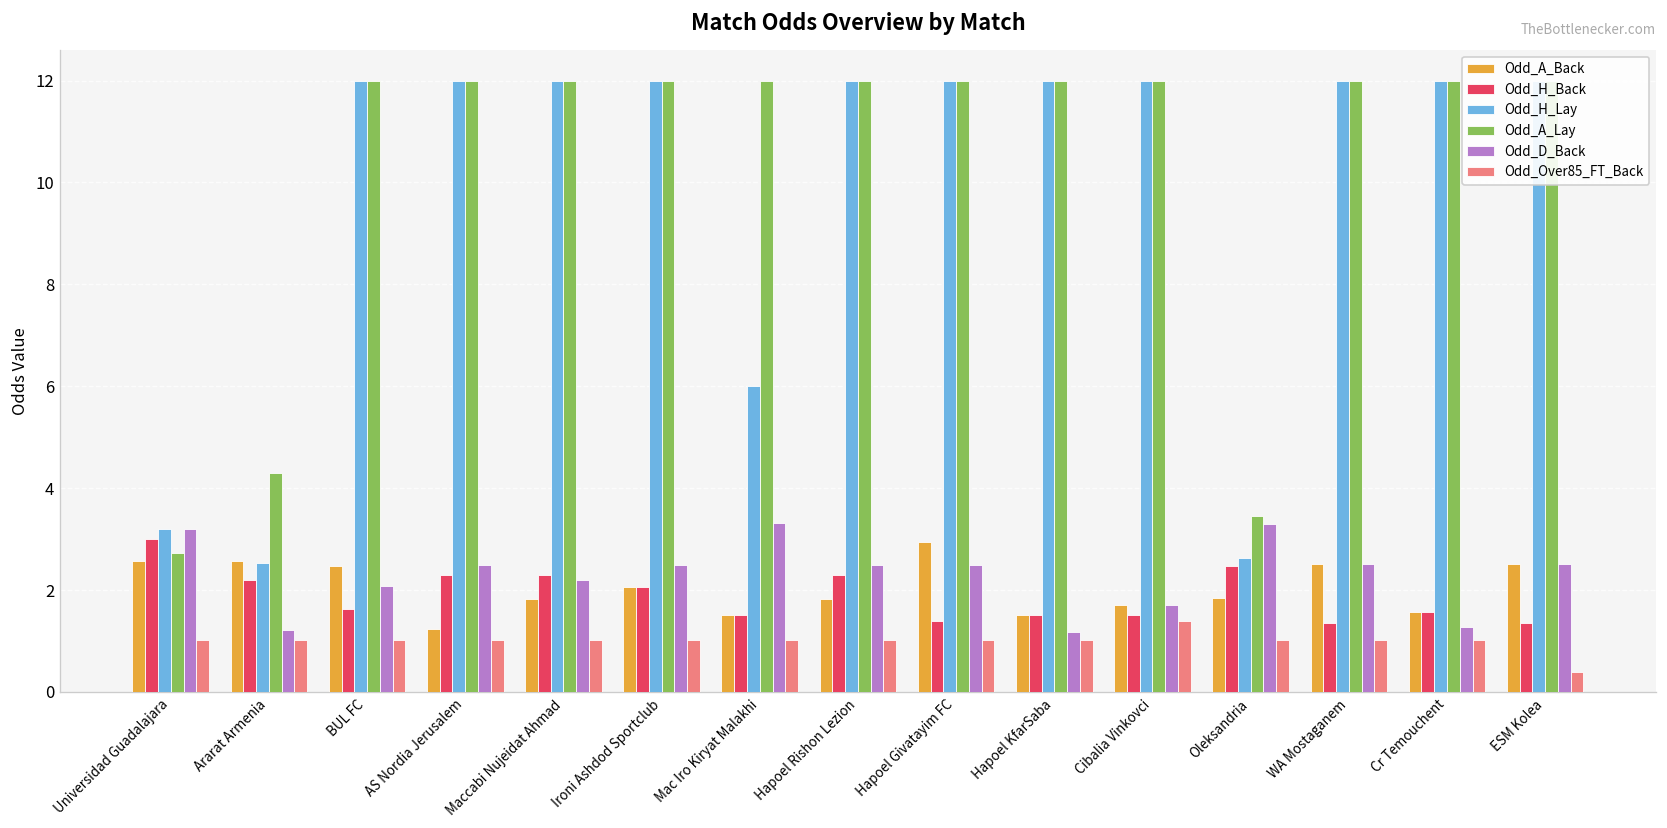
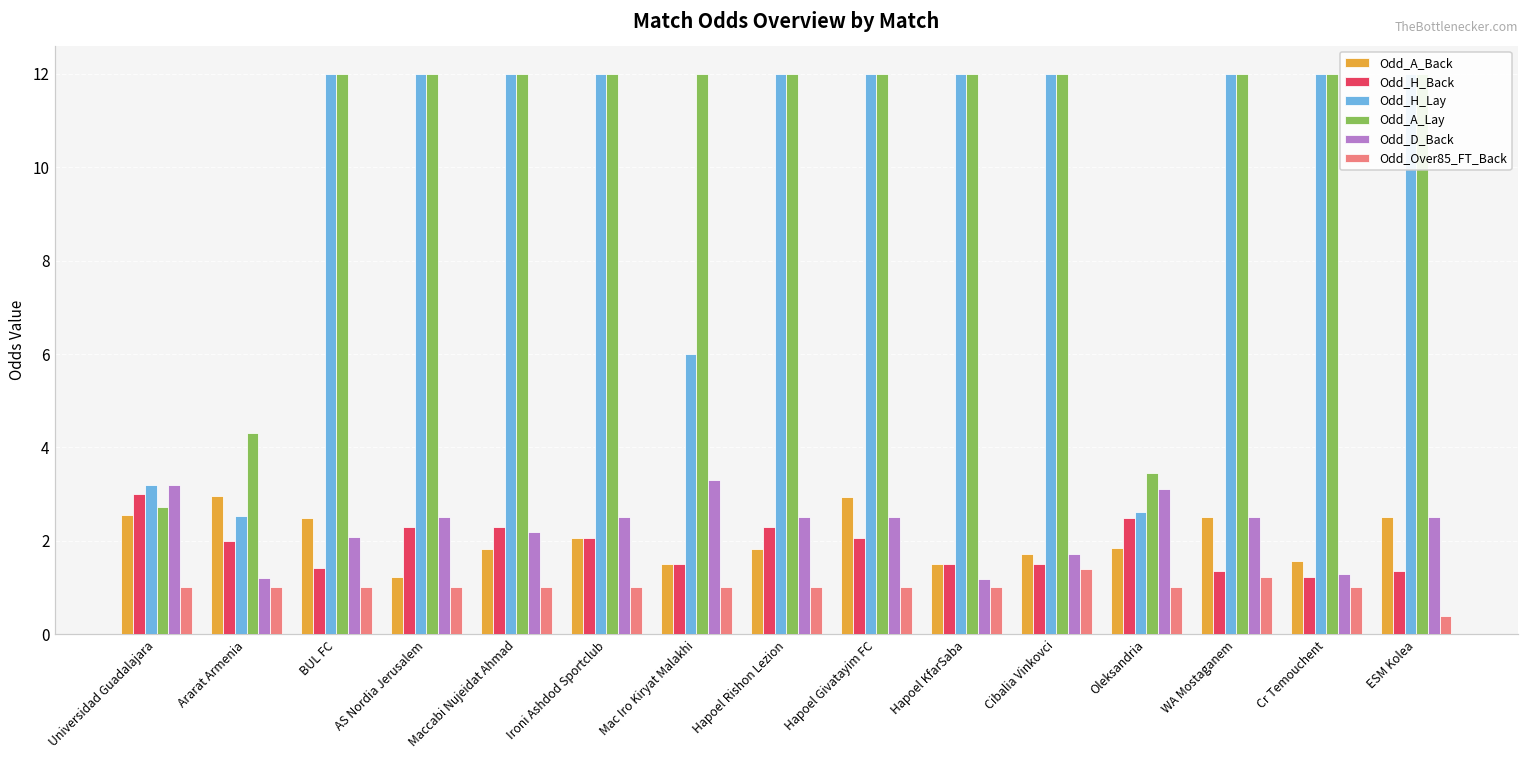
  {
    "Odd_A_Back": {
      "Universidad Guadalajara": 2.6,
-     "Ararat Armenia": 2.6,
+     "Ararat Armenia": 3.0,
      "BUL FC": 2.5,
      "AS Nordia Jerusalem": 1.2,
      "Maccabi Nujeidat Ahmad": 1.8,
      "Ironi Ashdod Sportclub": 2.1,
      "Mac Iro Kiryat Malakhi": 1.5,
      "Hapoel Rishon Lezion": 1.8,
      "Hapoel Givatayim FC": 2.9,
      "Hapoel KfarSaba": 1.5,
      "Cibalia Vinkovci": 1.7,
      "Oleksandria": 1.9,
      "WA Mostaganem": 2.5,
      "Cr Temouchent": 1.6,
      "ESM Kolea": 2.5
    },
    "Odd_H_Back": {
      "Universidad Guadalajara": 3.0,
-     "Ararat Armenia": 2.2,
-     "BUL FC": 1.6,
+     "Ararat Armenia": 2.0,
+     "BUL FC": 1.4,
      "AS Nordia Jerusalem": 2.3,
      "Maccabi Nujeidat Ahmad": 2.3,
      "Ironi Ashdod Sportclub": 2.1,
      "Mac Iro Kiryat Malakhi": 1.5,
      "Hapoel Rishon Lezion": 2.3,
-     "Hapoel Givatayim FC": 1.4,
+     "Hapoel Givatayim FC": 2.1,
      "Hapoel KfarSaba": 1.5,
      "Cibalia Vinkovci": 1.5,
      "Oleksandria": 2.5,
      "WA Mostaganem": 1.4,
-     "Cr Temouchent": 1.6,
+     "Cr Temouchent": 1.2,
      "ESM Kolea": 1.4
    },
    "Odd_H_Lay": {
      "Universidad Guadalajara": 3.2,
      "Ararat Armenia": 2.5,
      "BUL FC": 12.0,
      "AS Nordia Jerusalem": 12.0,
      "Maccabi Nujeidat Ahmad": 12.0,
      "Ironi Ashdod Sportclub": 12.0,
      "Mac Iro Kiryat Malakhi": 6.0,
      "Hapoel Rishon Lezion": 12.0,
      "Hapoel Givatayim FC": 12.0,
      "Hapoel KfarSaba": 12.0,
      "Cibalia Vinkovci": 12.0,
      "Oleksandria": 2.6,
      "WA Mostaganem": 12.0,
      "Cr Temouchent": 12.0
    },
    "Odd_A_Lay": {
      "Universidad Guadalajara": 2.7,
      "Ararat Armenia": 4.3,
      "BUL FC": 12.0,
      "AS Nordia Jerusalem": 12.0,
      "Maccabi Nujeidat Ahmad": 12.0,
      "Ironi Ashdod Sportclub": 12.0,
      "Mac Iro Kiryat Malakhi": 12.0,
      "Hapoel Rishon Lezion": 12.0,
      "Hapoel Givatayim FC": 12.0,
      "Hapoel KfarSaba": 12.0,
      "Cibalia Vinkovci": 12.0,
      "Oleksandria": 3.5,
      "WA Mostaganem": 12.0,
      "Cr Temouchent": 12.0
    },
    "Odd_D_Back": {
      "Universidad Guadalajara": 3.2,
      "Ararat Armenia": 1.2,
      "BUL FC": 2.1,
      "AS Nordia Jerusalem": 2.5,
      "Maccabi Nujeidat Ahmad": 2.2,
      "Ironi Ashdod Sportclub": 2.5,
      "Mac Iro Kiryat Malakhi": 3.3,
      "Hapoel Rishon Lezion": 2.5,
      "Hapoel Givatayim FC": 2.5,
      "Hapoel KfarSaba": 1.2,
      "Cibalia Vinkovci": 1.7,
-     "Oleksandria": 3.3,
+     "Oleksandria": 3.1,
      "WA Mostaganem": 2.5,
      "Cr Temouchent": 1.3,
      "ESM Kolea": 2.5
    },
    "Odd_Over85_FT_Back": {
      "Universidad Guadalajara": 1.0,
      "Ararat Armenia": 1.0,
      "BUL FC": 1.0,
      "AS Nordia Jerusalem": 1.0,
      "Maccabi Nujeidat Ahmad": 1.0,
      "Ironi Ashdod Sportclub": 1.0,
      "Mac Iro Kiryat Malakhi": 1.0,
      "Hapoel Rishon Lezion": 1.0,
      "Hapoel Givatayim FC": 1.0,
      "Hapoel KfarSaba": 1.0,
      "Cibalia Vinkovci": 1.4,
      "Oleksandria": 1.0,
-     "WA Mostaganem": 1.0,
+     "WA Mostaganem": 1.2,
      "Cr Temouchent": 1.0,
      "ESM Kolea": 0.4
    }
  }
